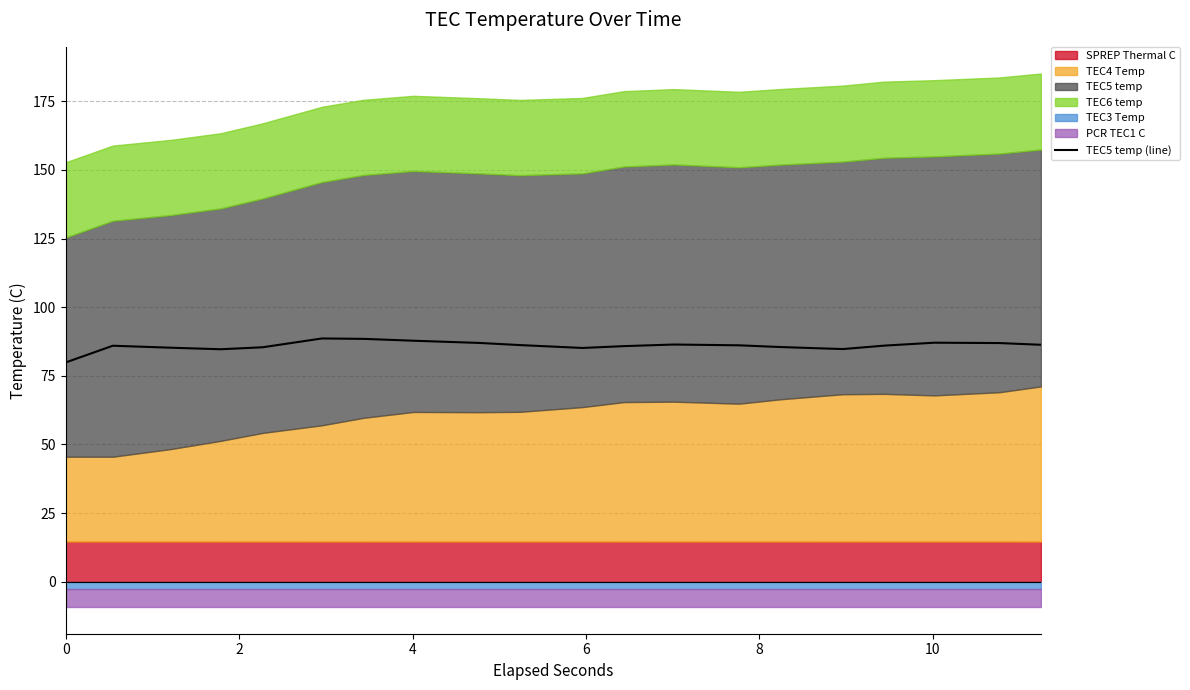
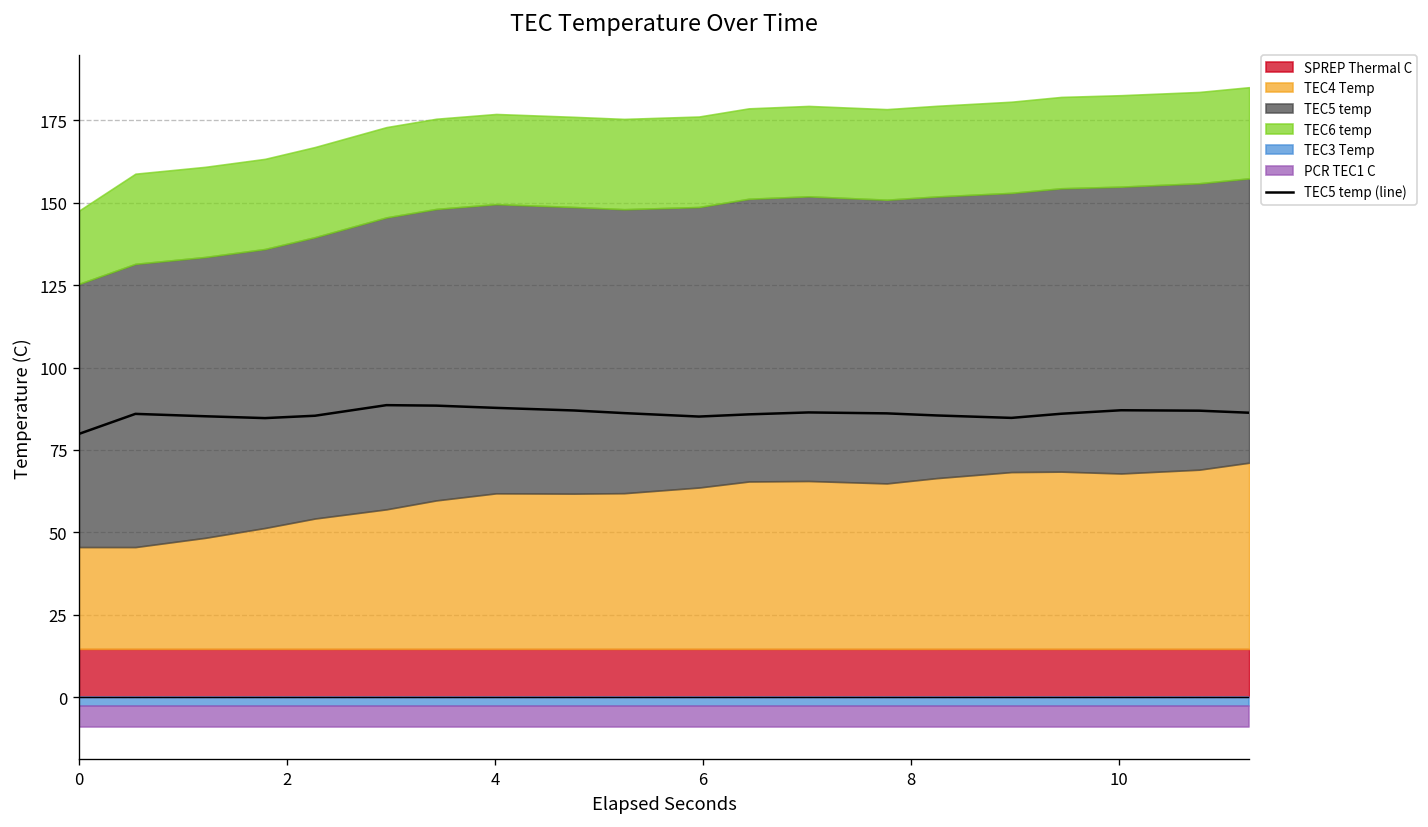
  {
    "TEC5 temp (line)": {
      "0": 80
    },
    "SPREP Thermal C": {
      "0": 15
    },
    "TEC4 Temp": {
      "0": 31
    },
    "TEC5 temp": {
      "0": 80
    },
    "TEC6 temp": {
-     "0": 27
+     "0": 22
    },
    "PCR TEC1 C": {
      "0": -3
    }
  }
